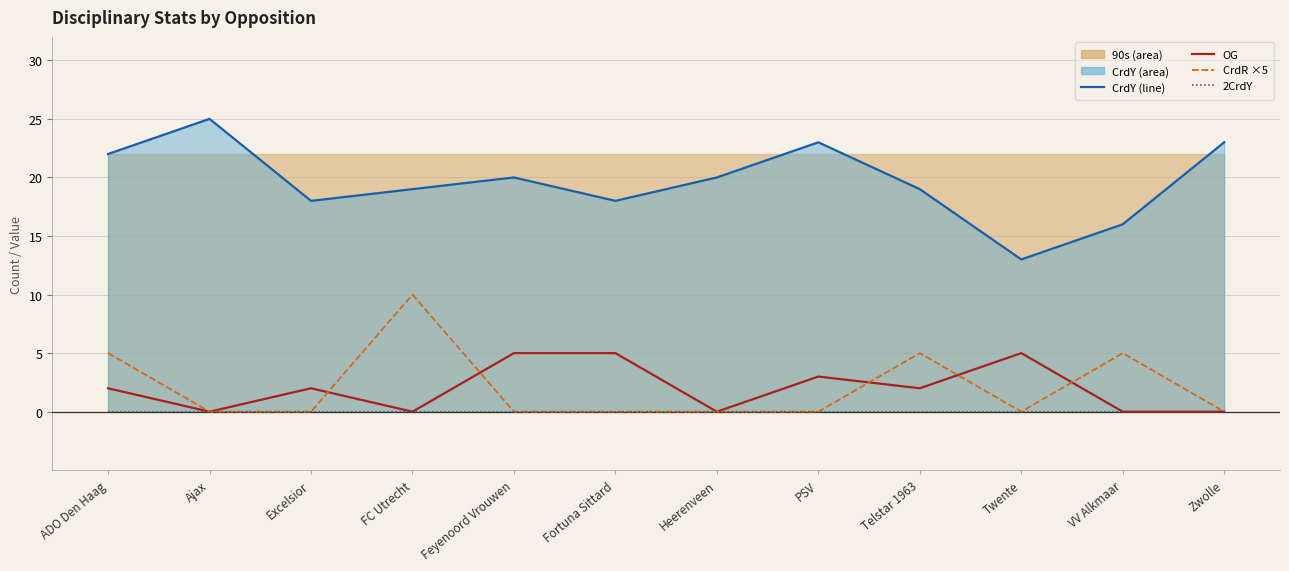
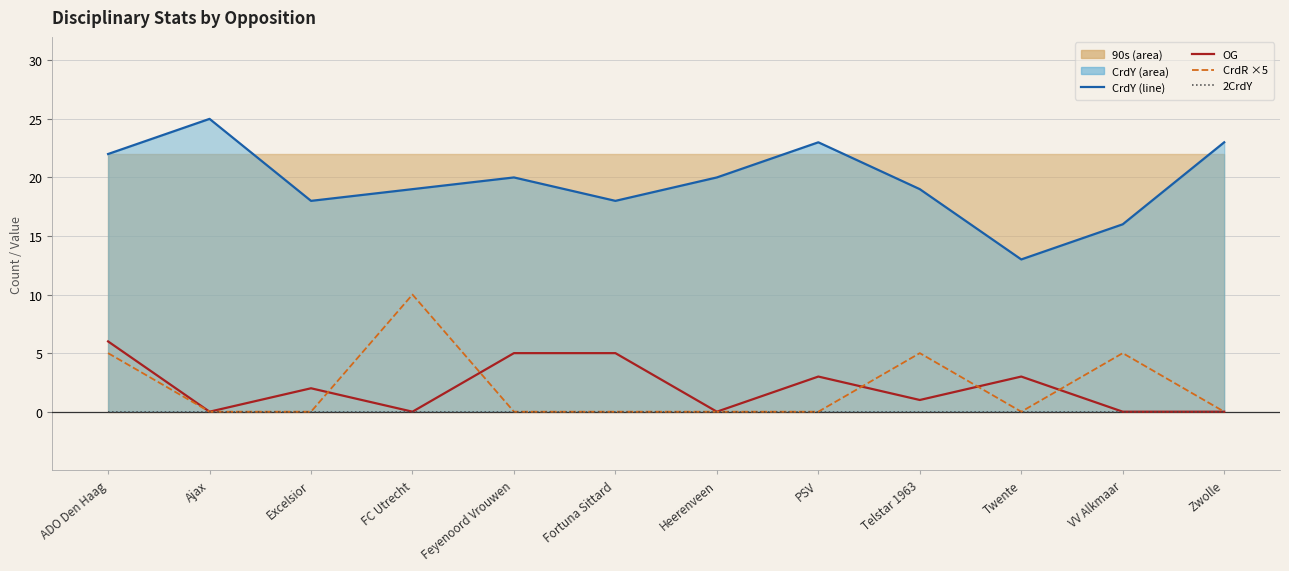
  {
    "OG": {
-     "ADO Den Haag": 2,
+     "ADO Den Haag": 6,
      "Excelsior": 2,
      "Feyenoord Vrouwen": 5,
      "Fortuna Sittard": 5,
      "PSV": 3,
-     "Telstar 1963": 2,
-     "Twente": 5
+     "Telstar 1963": 1,
+     "Twente": 3
    },
    "CrdR ×5": {
      "ADO Den Haag": 5,
      "FC Utrecht": 10,
      "Telstar 1963": 5,
      "VV Alkmaar": 5
    },
    "2CrdY": {
      "ADO Den Haag": 0,
      "Telstar 1963": 0
    }
  }
